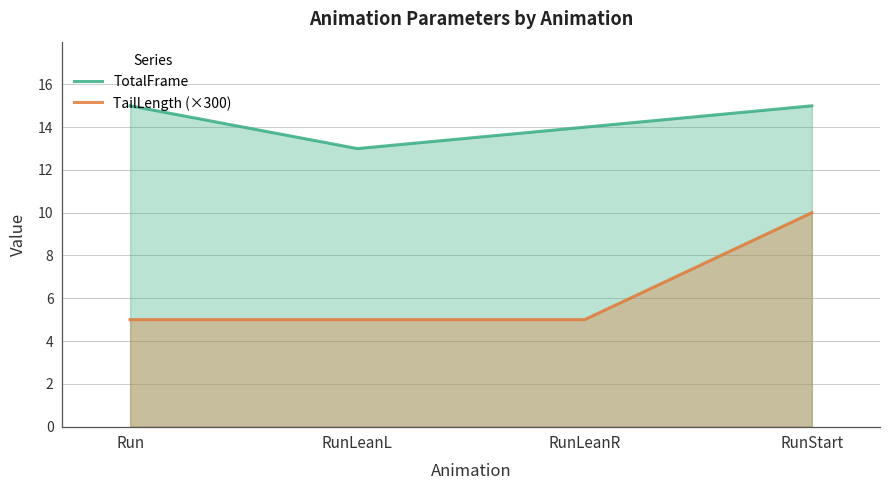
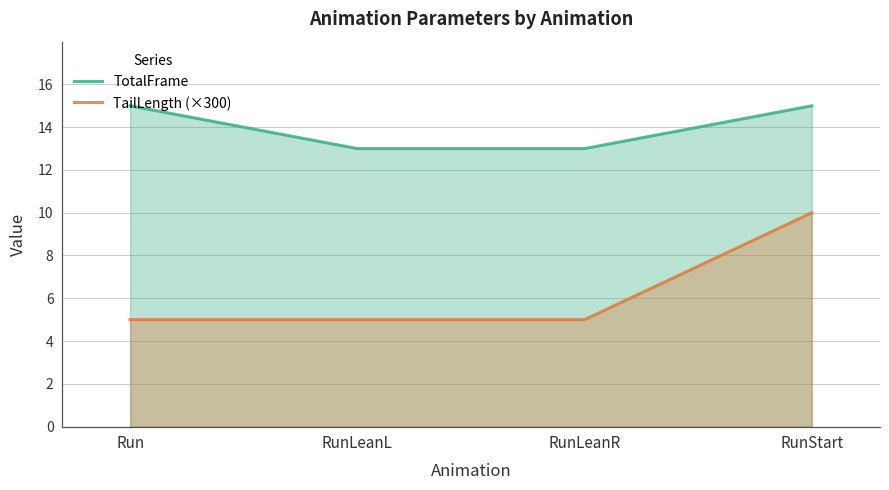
  {
    "TotalFrame": {
      "Run": 15,
      "RunLeanL": 13,
-     "RunLeanR": 14,
+     "RunLeanR": 13,
      "RunStart": 15
    },
    "TailLength (×300)": {
      "Run": 5,
      "RunLeanL": 5,
      "RunLeanR": 5,
      "RunStart": 10
    }
  }
